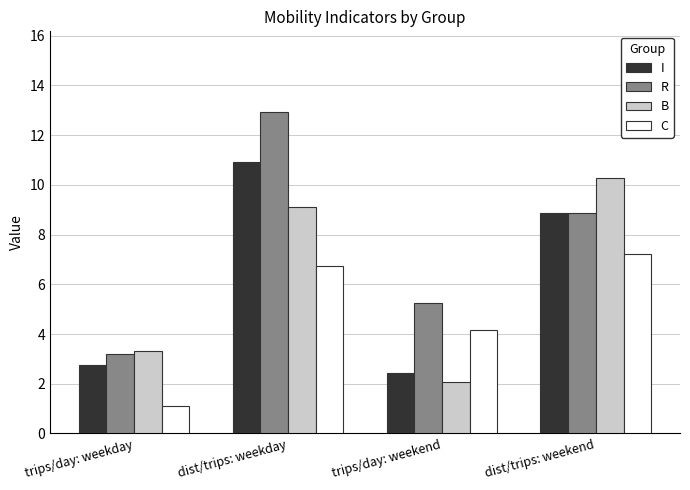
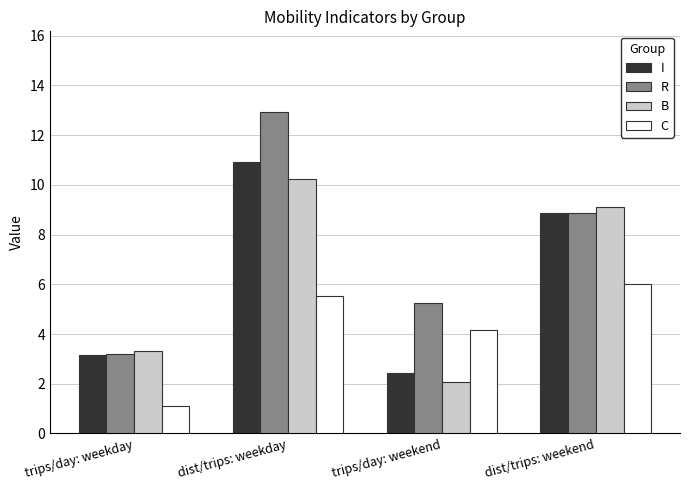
  {
    "I": {
-     "trips/day: weekday": 2.7,
+     "trips/day: weekday": 3.1,
      "dist/trips: weekday": 10.9,
      "trips/day: weekend": 2.4,
      "dist/trips: weekend": 8.9
    },
    "R": {
      "trips/day: weekday": 3.2,
      "dist/trips: weekday": 12.9,
      "trips/day: weekend": 5.3,
      "dist/trips: weekend": 8.9
    },
    "B": {
      "trips/day: weekday": 3.3,
-     "dist/trips: weekday": 9.1,
+     "dist/trips: weekday": 10.2,
      "trips/day: weekend": 2.1,
-     "dist/trips: weekend": 10.3
+     "dist/trips: weekend": 9.1
    },
    "C": {
      "trips/day: weekday": 1.1,
-     "dist/trips: weekday": 6.7,
+     "dist/trips: weekday": 5.5,
      "trips/day: weekend": 4.2,
-     "dist/trips: weekend": 7.2
+     "dist/trips: weekend": 6.0
    }
  }
